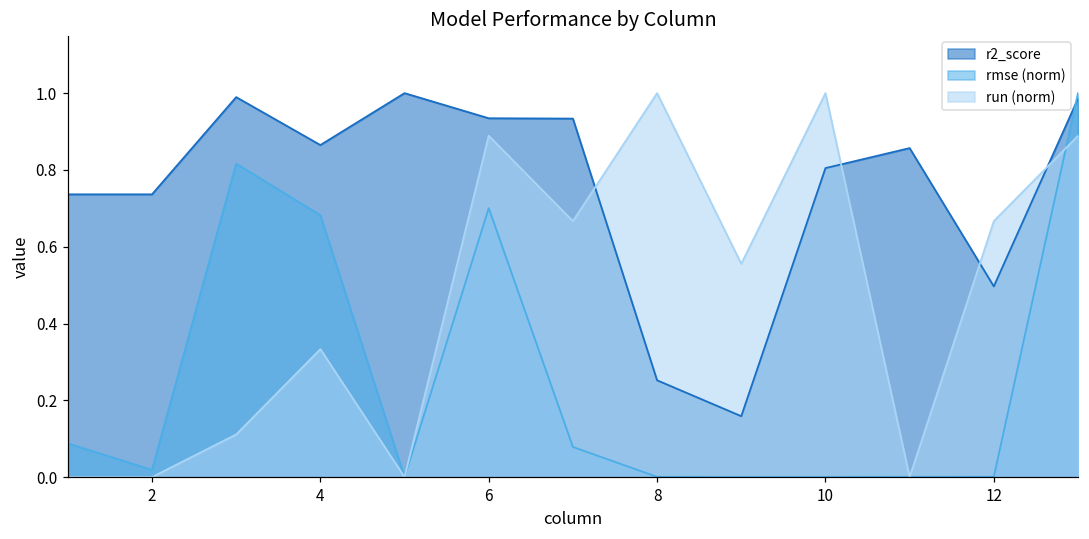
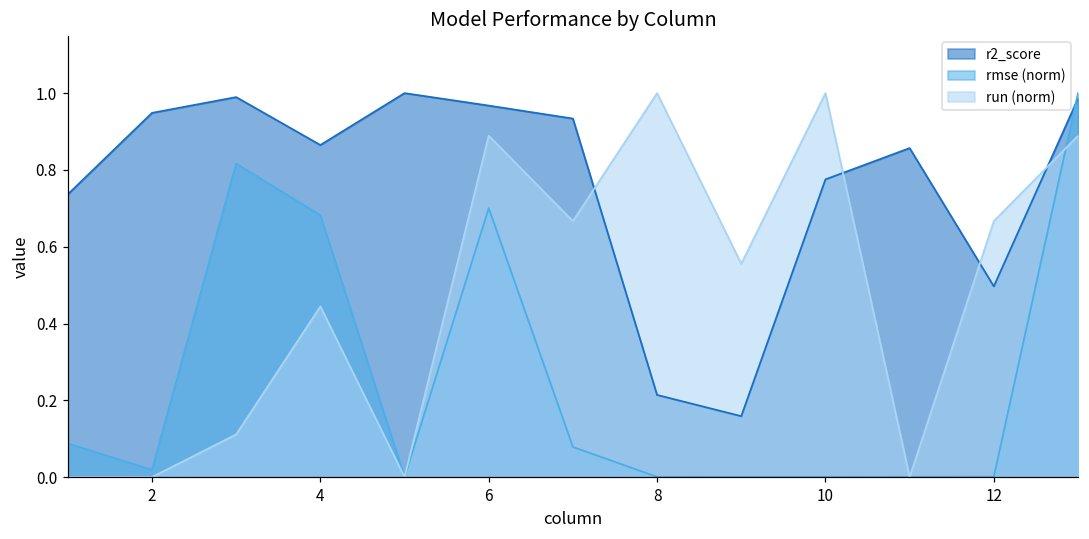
  {
    "r2_score": {
-     "2": 0.74,
+     "2": 0.95,
      "4": 0.86,
-     "6": 0.93,
-     "8": 0.25,
-     "10": 0.80,
+     "6": 0.97,
+     "8": 0.21,
+     "10": 0.78,
      "12": 0.50
    },
    "rmse (norm)": {
      "2": 0.02,
      "4": 0.68,
      "6": 0.70,
      "8": 0.00,
      "10": 0.00,
      "12": 0.00
    },
    "run (norm)": {
      "2": 0.00,
-     "4": 0.33,
+     "4": 0.44,
      "6": 0.89,
      "8": 1.00,
      "10": 1.00,
      "12": 0.67
    }
  }
